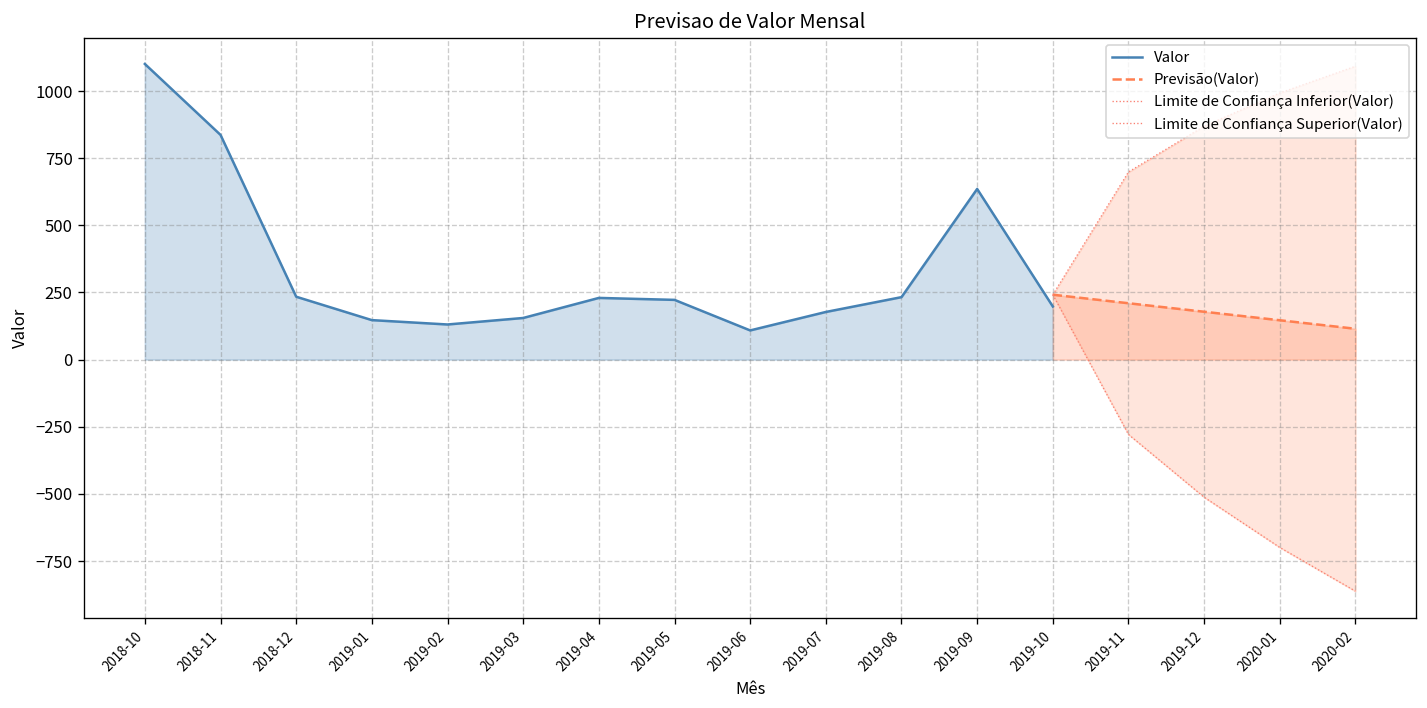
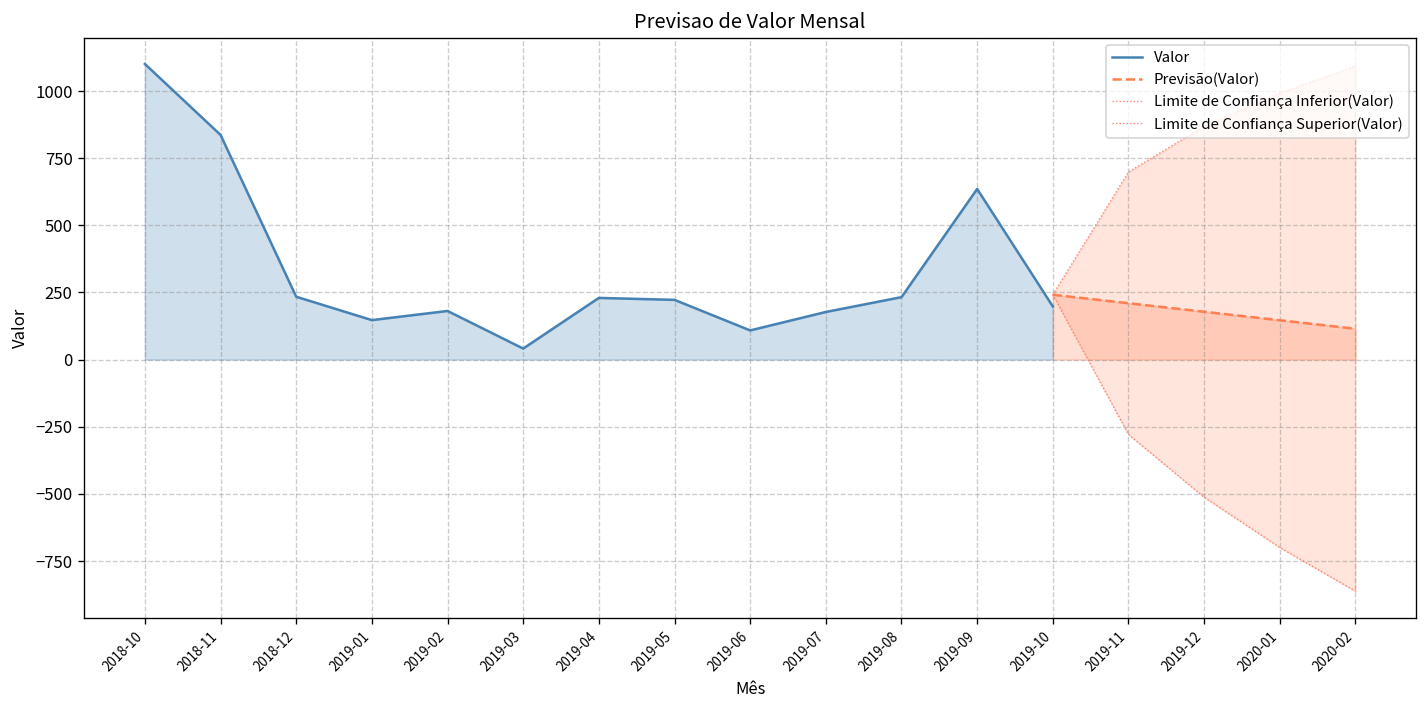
  {
    "Valor": {
      "2018-10": 1100,
      "2018-11": 840,
      "2018-12": 230,
      "2019-01": 150,
-     "2019-02": 130,
-     "2019-03": 160,
+     "2019-02": 180,
+     "2019-03": 40,
      "2019-04": 230,
      "2019-05": 220,
      "2019-06": 110,
      "2019-07": 180,
      "2019-08": 230,
      "2019-09": 640,
      "2019-10": 200
    }
  }
